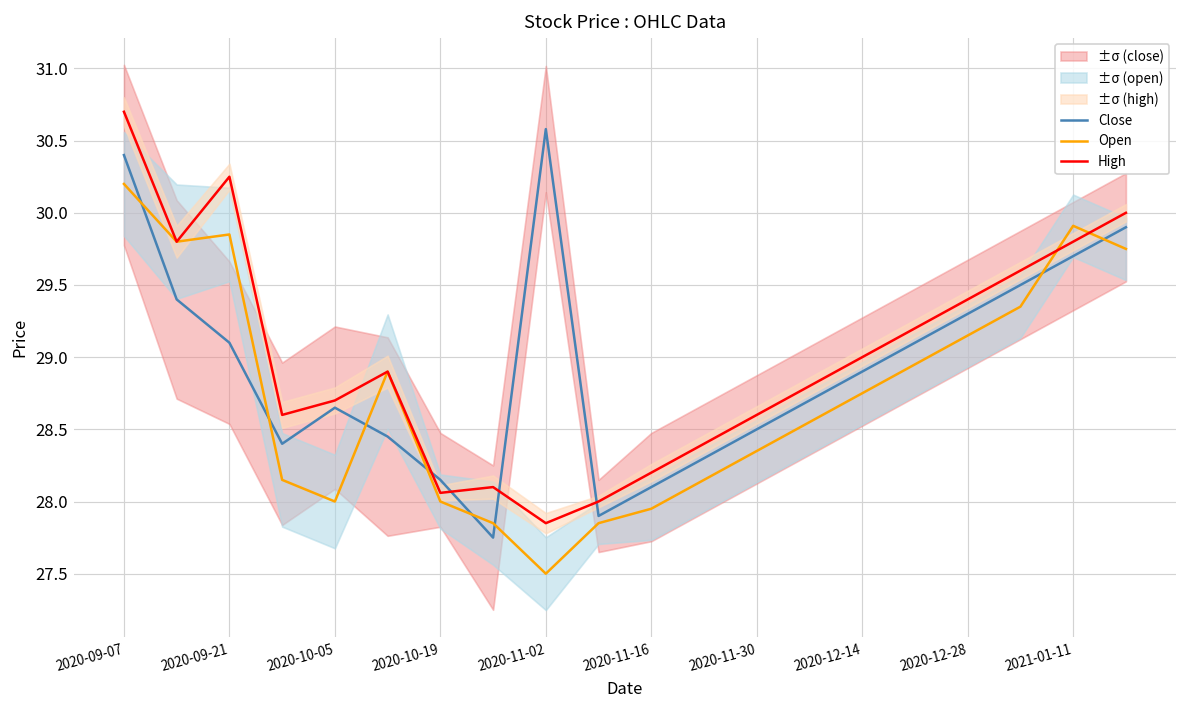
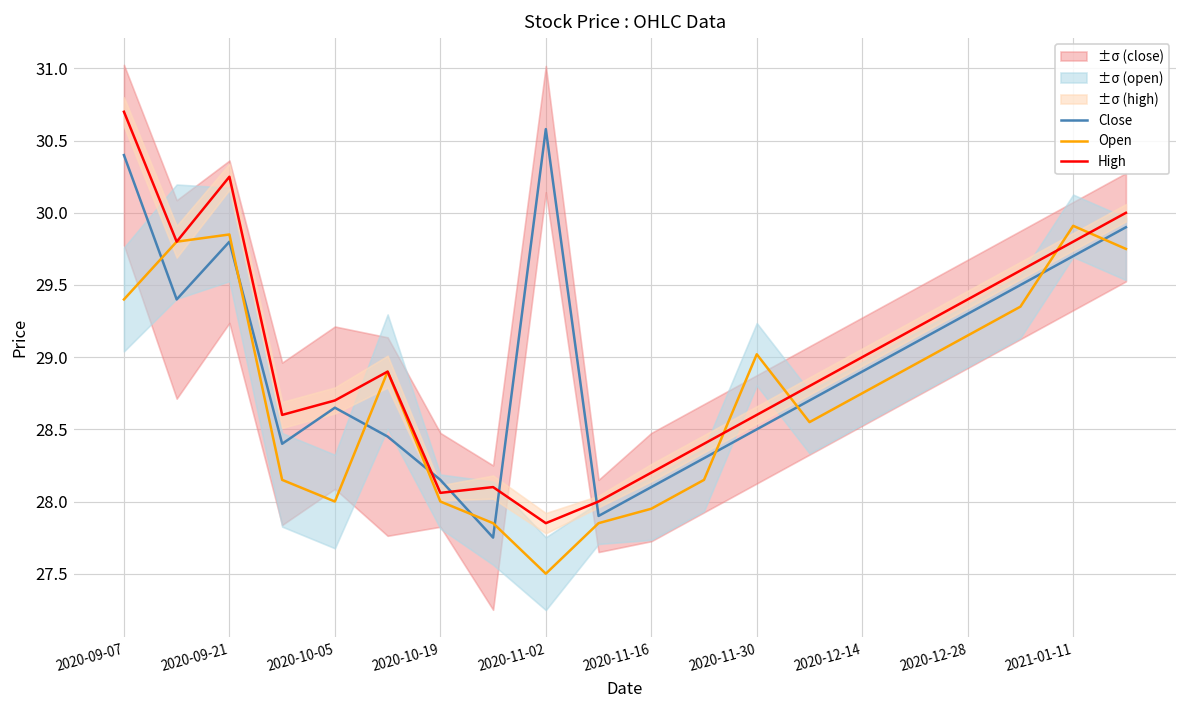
  {
    "Close": {
      "2020-09-07": 30.4,
-     "2020-09-21": 29.1,
+     "2020-09-21": 29.8,
      "2020-10-05": 28.65,
      "2020-10-19": 28.15,
      "2020-11-02": 30.6,
      "2020-11-16": 28.1,
      "2020-11-30": 28.5,
      "2020-12-14": 28.9,
      "2020-12-28": 29.3,
      "2021-01-11": 29.7
    },
    "Open": {
-     "2020-09-07": 30.2,
+     "2020-09-07": 29.4,
      "2020-09-21": 29.85,
      "2020-10-05": 28.00,
      "2020-10-19": 28.00,
      "2020-11-02": 27.50,
      "2020-11-16": 27.95,
-     "2020-11-30": 28.35,
+     "2020-11-30": 29.02,
      "2020-12-14": 28.75,
      "2020-12-28": 29.15,
      "2021-01-11": 29.91
    },
    "High": {
      "2020-09-07": 30.70,
      "2020-09-21": 30.25,
      "2020-10-05": 28.70,
      "2020-10-19": 28.06,
      "2020-11-02": 27.85,
      "2020-11-16": 28.20,
      "2020-11-30": 28.60,
      "2020-12-14": 29.00,
      "2020-12-28": 29.40,
      "2021-01-11": 29.80
    }
  }
